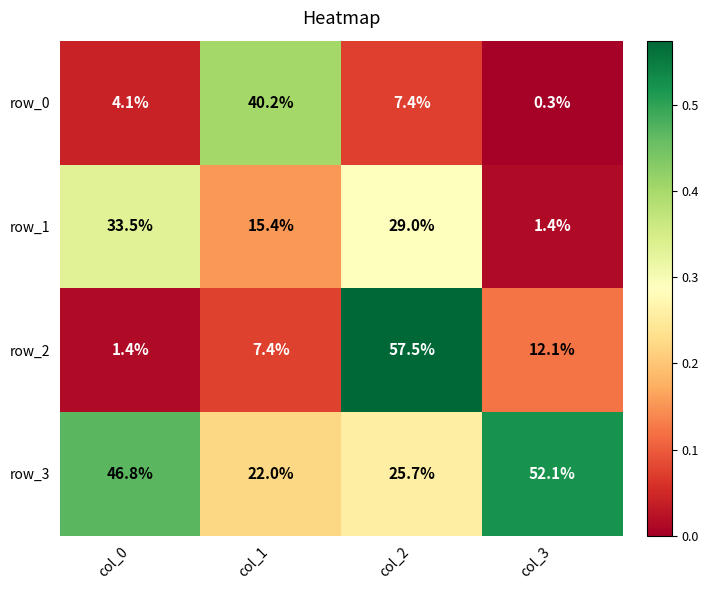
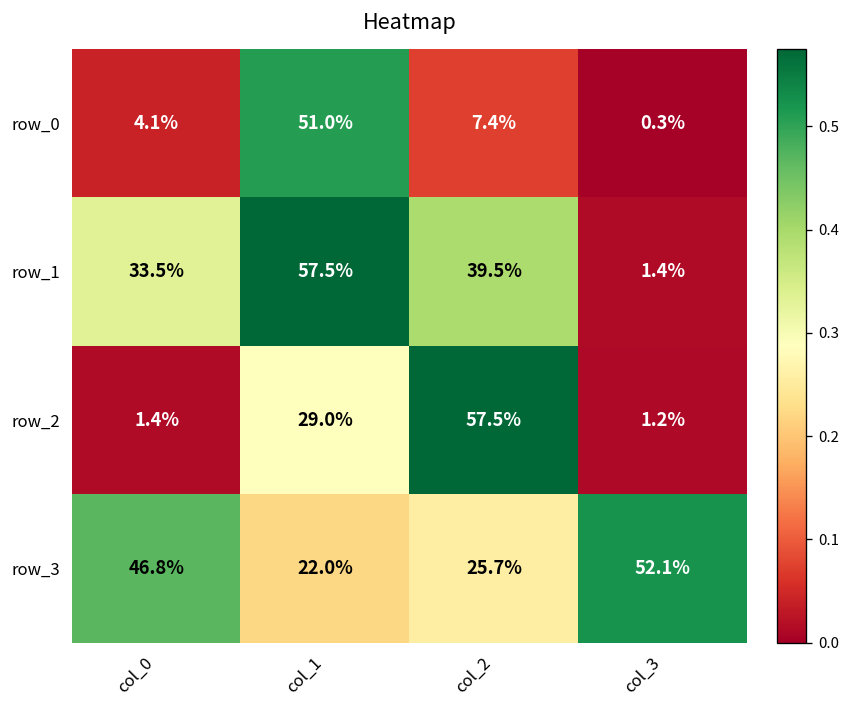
  {
    "row_0": {
      "col_0": "4.1%",
-     "col_1": "40.2%",
+     "col_1": "51.0%",
      "col_2": "7.4%",
      "col_3": "0.3%"
    },
    "row_1": {
      "col_0": "33.5%",
-     "col_1": "15.4%",
-     "col_2": "29.0%",
+     "col_1": "57.5%",
+     "col_2": "39.5%",
      "col_3": "1.4%"
    },
    "row_2": {
      "col_0": "1.4%",
-     "col_1": "7.4%",
+     "col_1": "29.0%",
      "col_2": "57.5%",
-     "col_3": "12.1%"
+     "col_3": "1.2%"
    },
    "row_3": {
      "col_0": "46.8%",
      "col_1": "22.0%",
      "col_2": "25.7%",
      "col_3": "52.1%"
    }
  }
